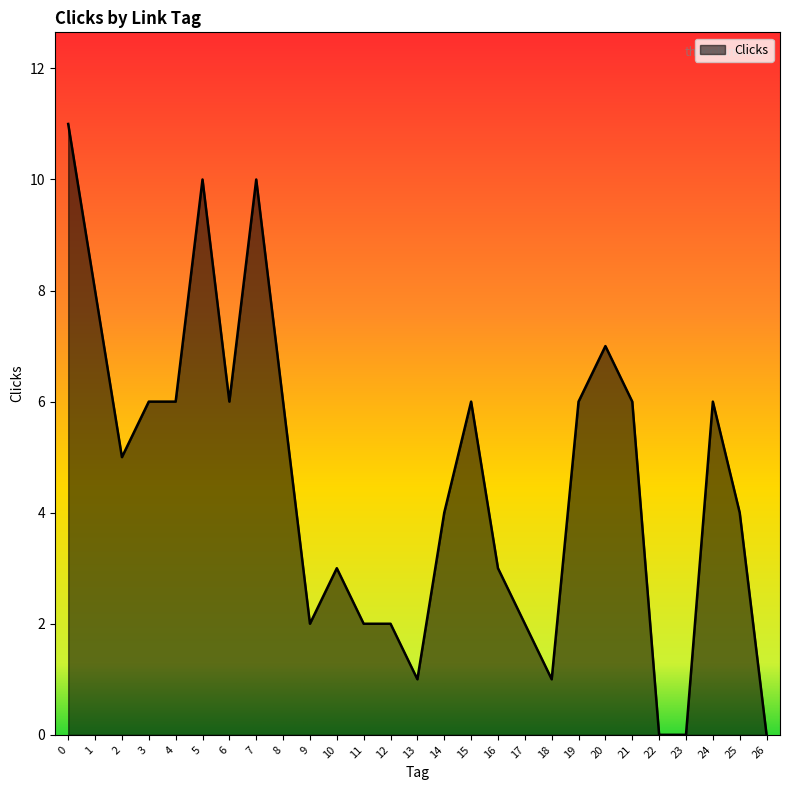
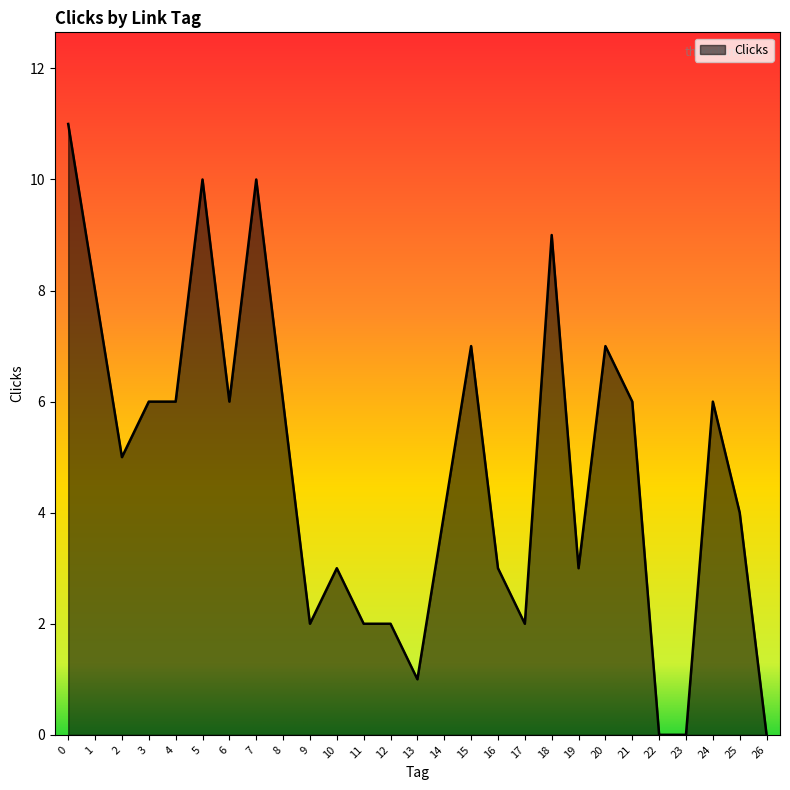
  {
    "0": 11,
    "1": 8,
    "2": 5,
    "3": 6,
    "4": 6,
    "5": 10,
    "6": 6,
    "7": 10,
    "8": 6,
    "9": 2,
    "10": 3,
    "11": 2,
    "12": 2,
    "13": 1,
    "14": 4,
-   "15": 6,
+   "15": 7,
    "16": 3,
    "17": 2,
-   "18": 1,
-   "19": 6,
+   "18": 9,
+   "19": 3,
    "20": 7,
    "21": 6,
    "22": 0,
    "23": 0,
    "24": 6,
    "25": 4,
    "26": 0
  }
